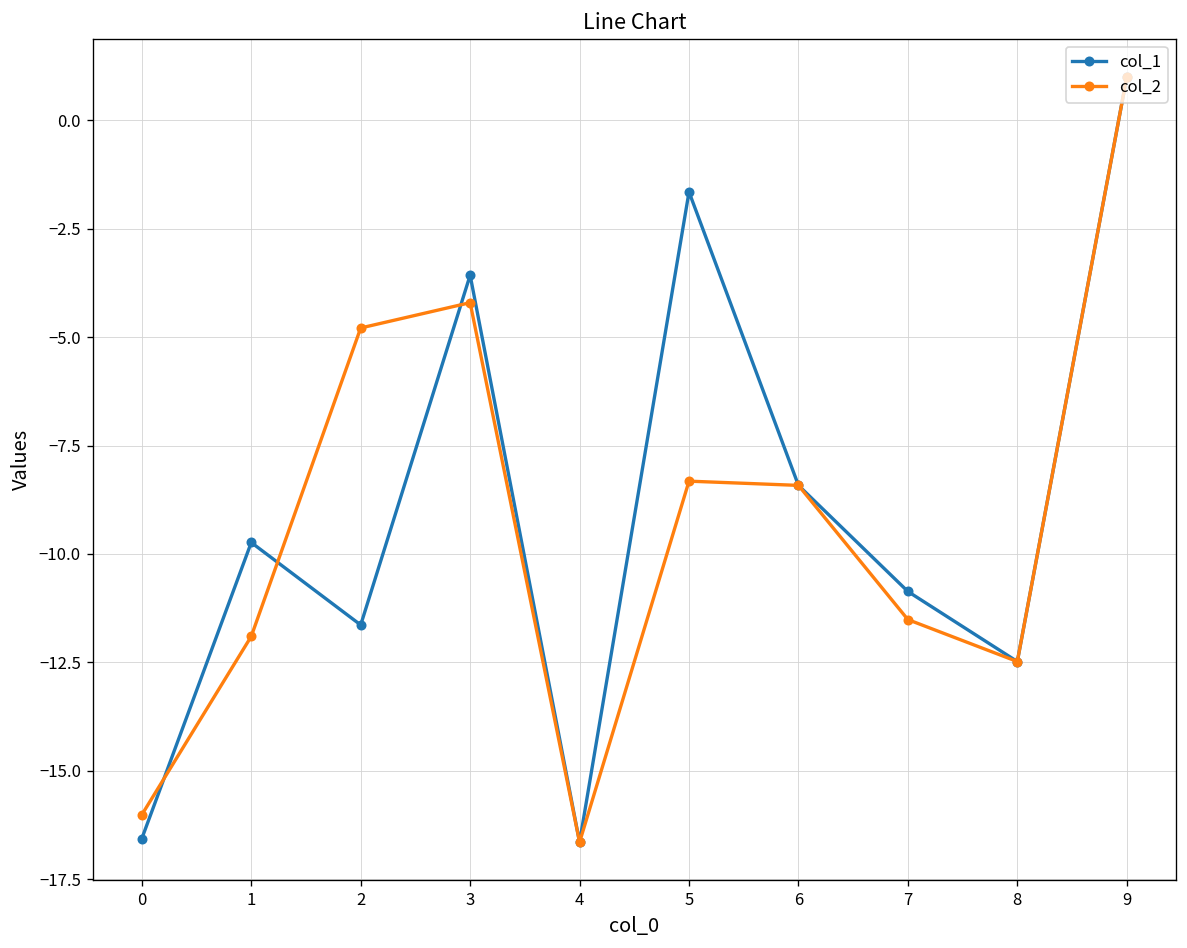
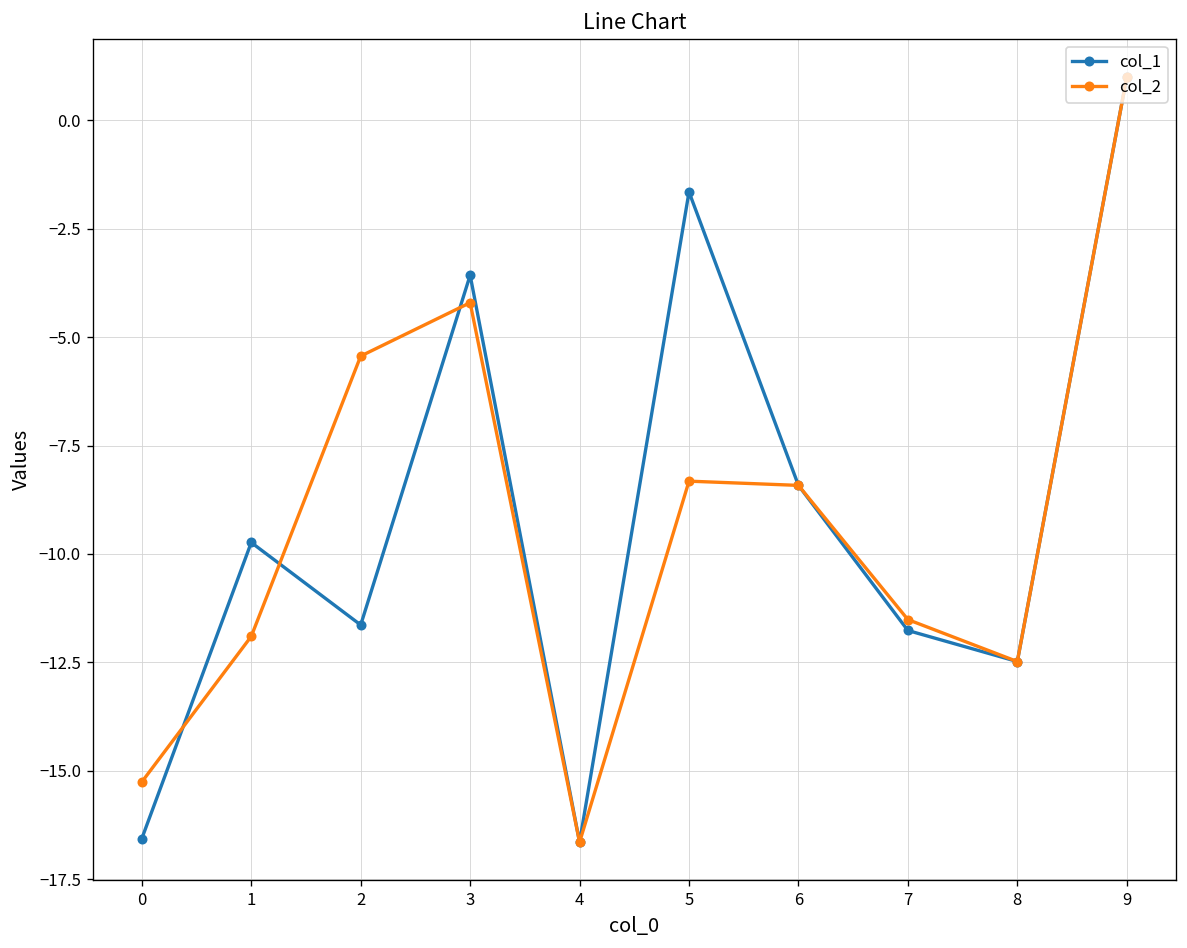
  {
    "col_1": {
      "0": -16.6,
      "1": -9.7,
      "2": -11.6,
      "3": -3.6,
      "5": -1.6,
-     "7": -10.9
+     "7": -11.8
    },
    "col_2": {
-     "0": -16.0,
+     "0": -15.3,
      "1": -11.9,
-     "2": -4.8,
+     "2": -5.4,
      "3": -4.2,
      "5": -8.3,
      "7": -11.5
    }
  }
